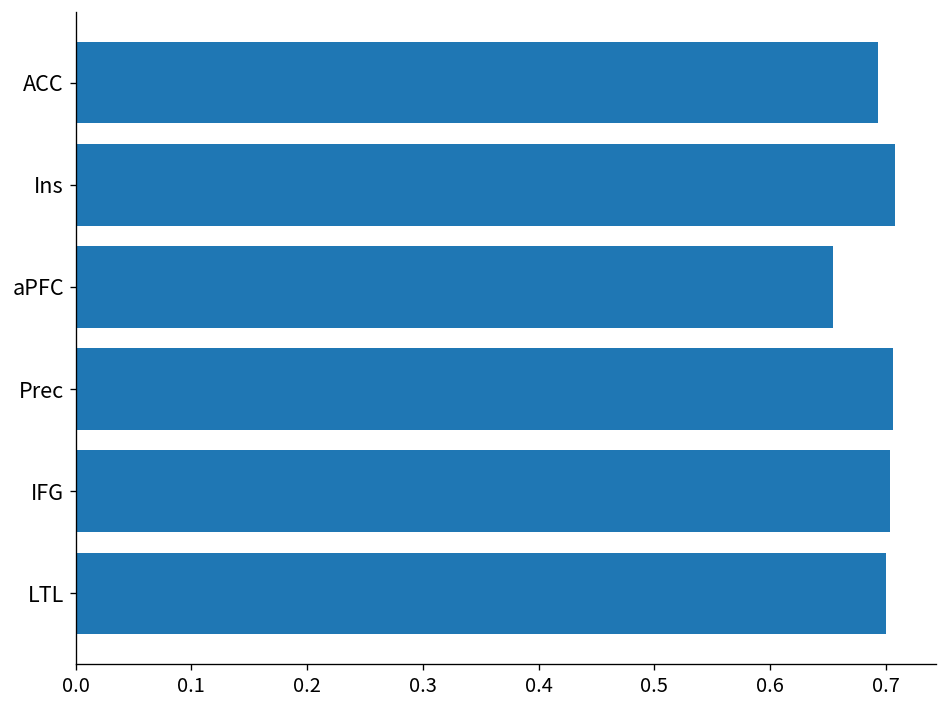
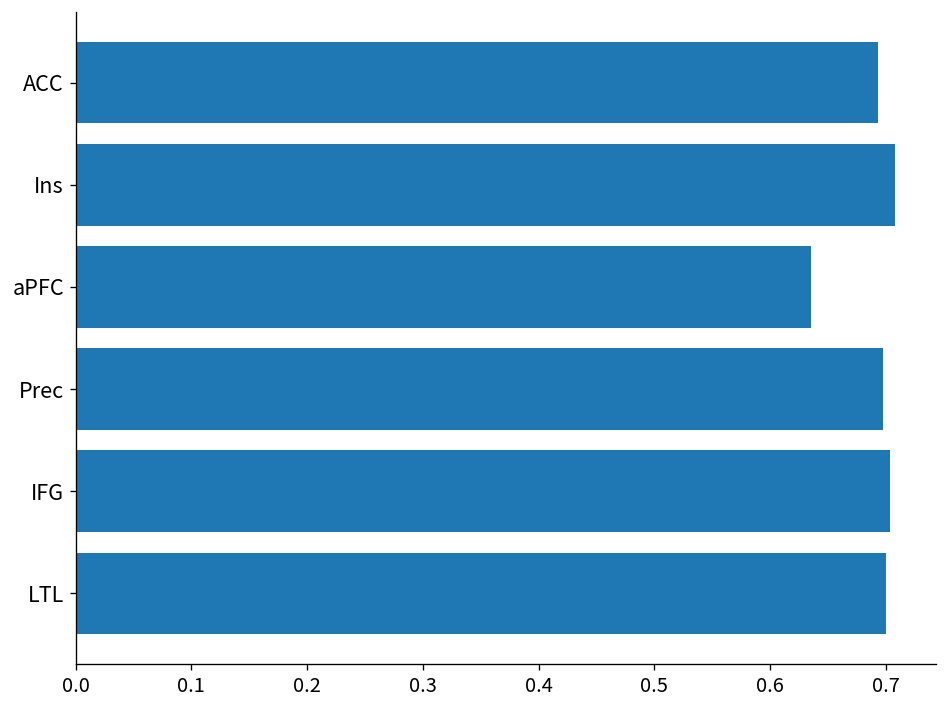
  {
    "ACC": 0.69,
    "Ins": 0.71,
-   "aPFC": 0.65,
-   "Prec": 0.71,
+   "aPFC": 0.64,
+   "Prec": 0.70,
    "IFG": 0.70,
    "LTL": 0.70
  }
